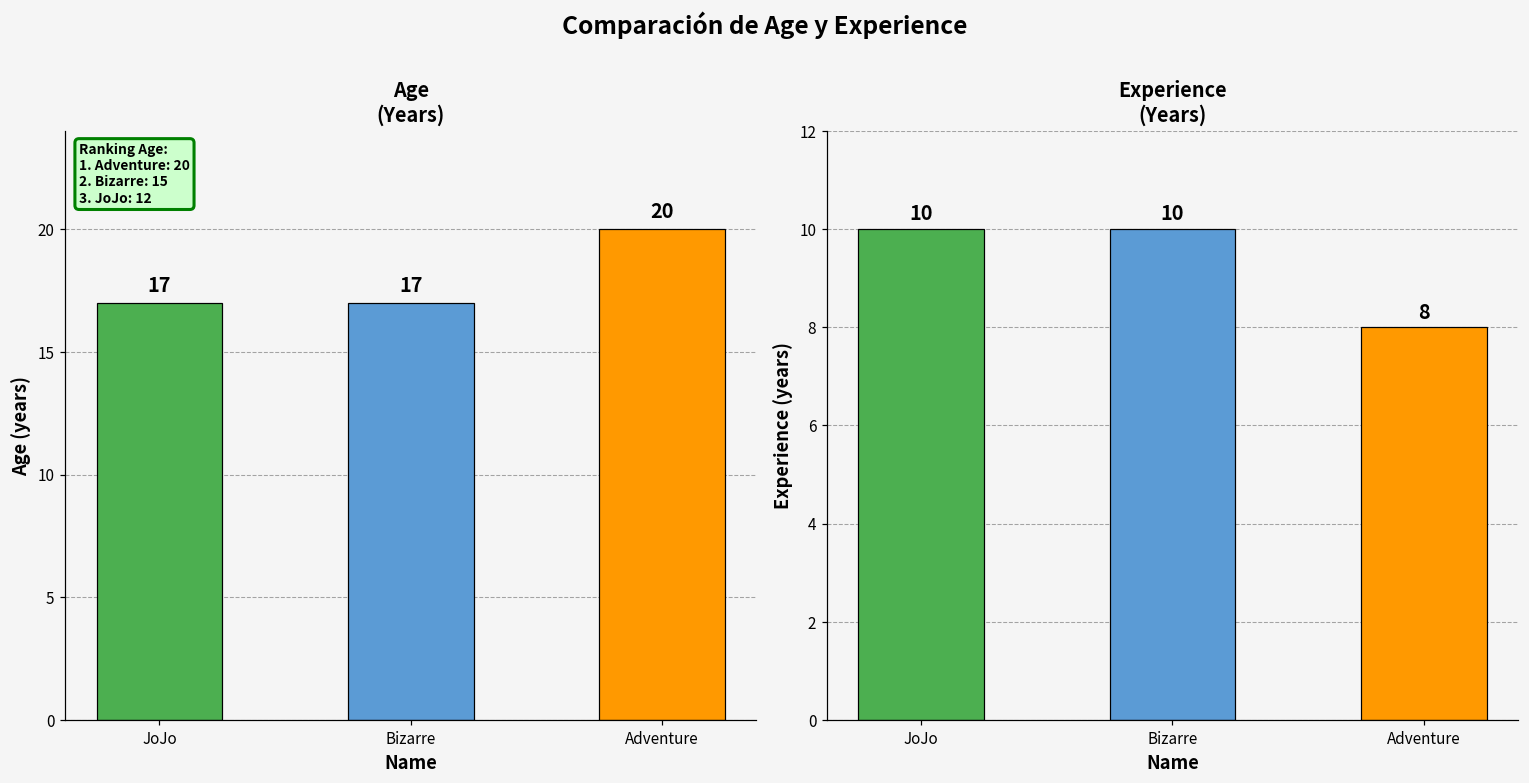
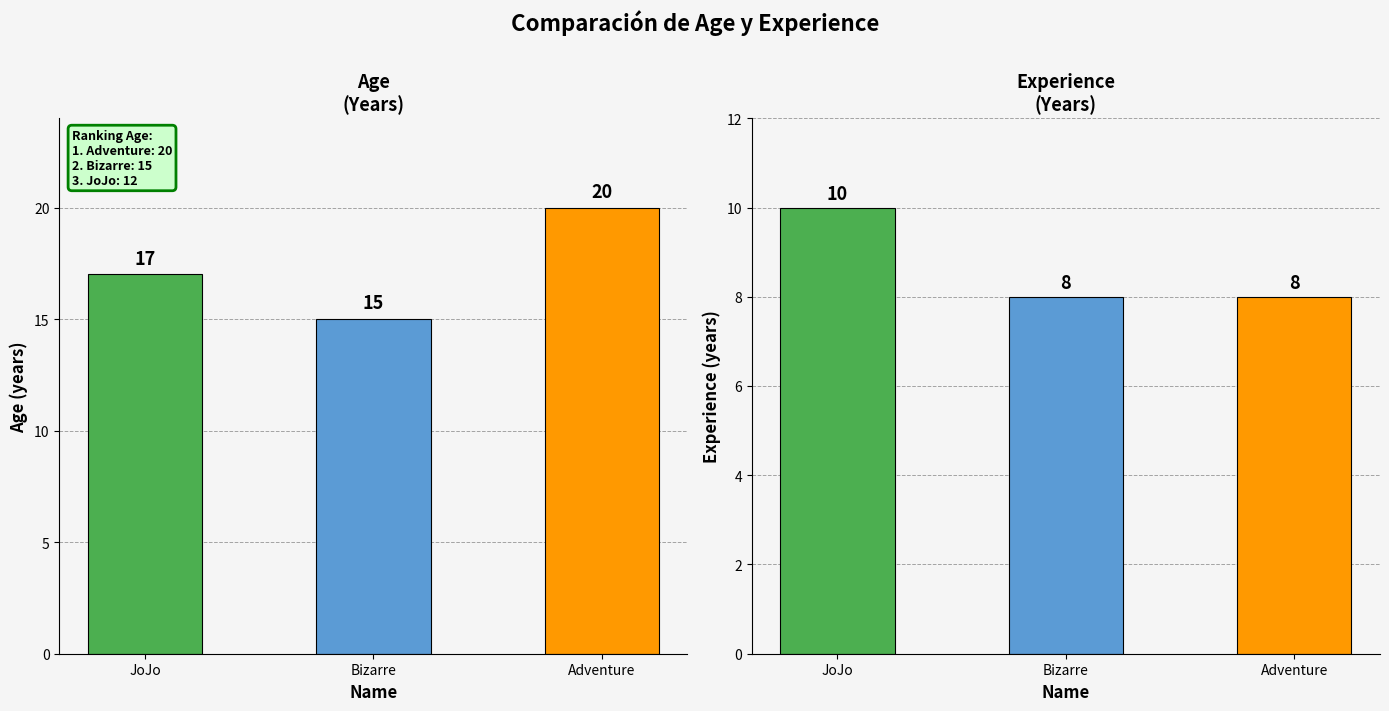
  {
    "Age (Years)": {
      "JoJo": 17,
-     "Bizarre": 17,
+     "Bizarre": 15,
      "Adventure": 20
    },
    "Experience (Years)": {
      "JoJo": 10,
-     "Bizarre": 10,
+     "Bizarre": 8,
      "Adventure": 8
    }
  }
